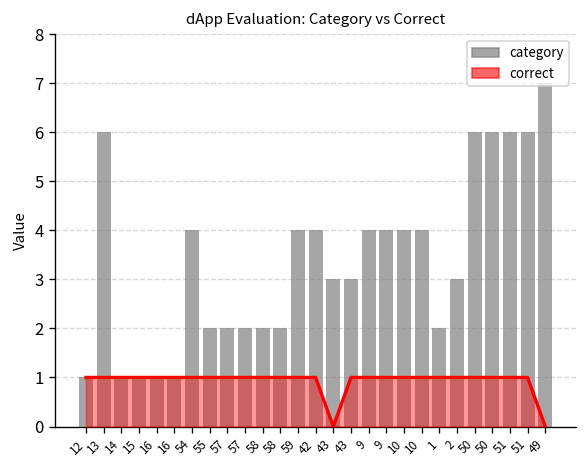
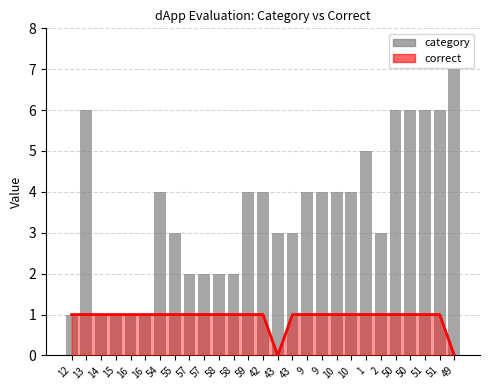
  {
    "correct": {
      "12": 1,
      "13": 1,
      "14": 1,
      "15": 1,
      "54": 1,
      "55": 1,
      "59": 1,
      "42": 1,
      "1": 1,
      "2": 1,
      "49": 0
    },
    "category": {
      "12": 1,
      "13": 6,
      "14": 1,
      "15": 1,
      "54": 4,
-     "55": 2,
+     "55": 3,
      "59": 4,
      "42": 4,
-     "1": 2,
+     "1": 5,
      "2": 3,
      "49": 7
    }
  }
